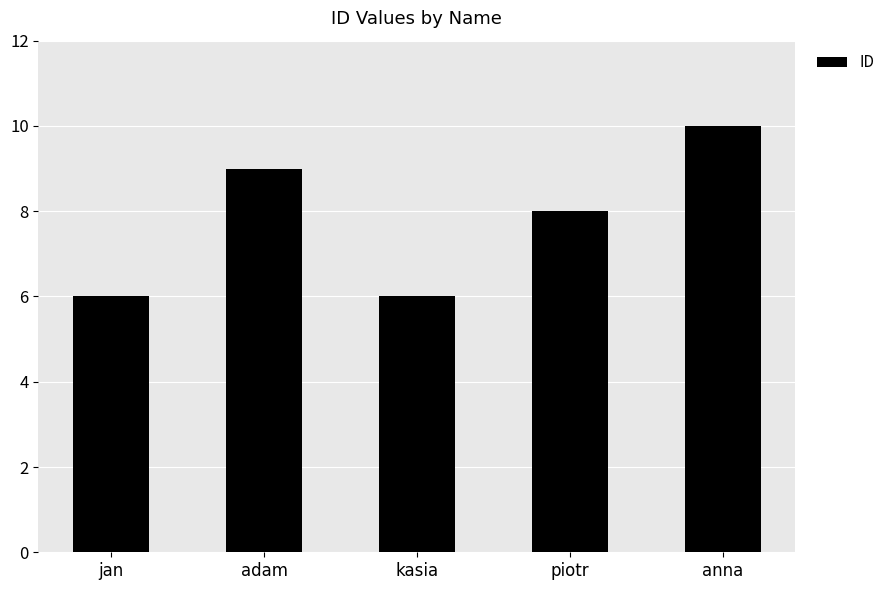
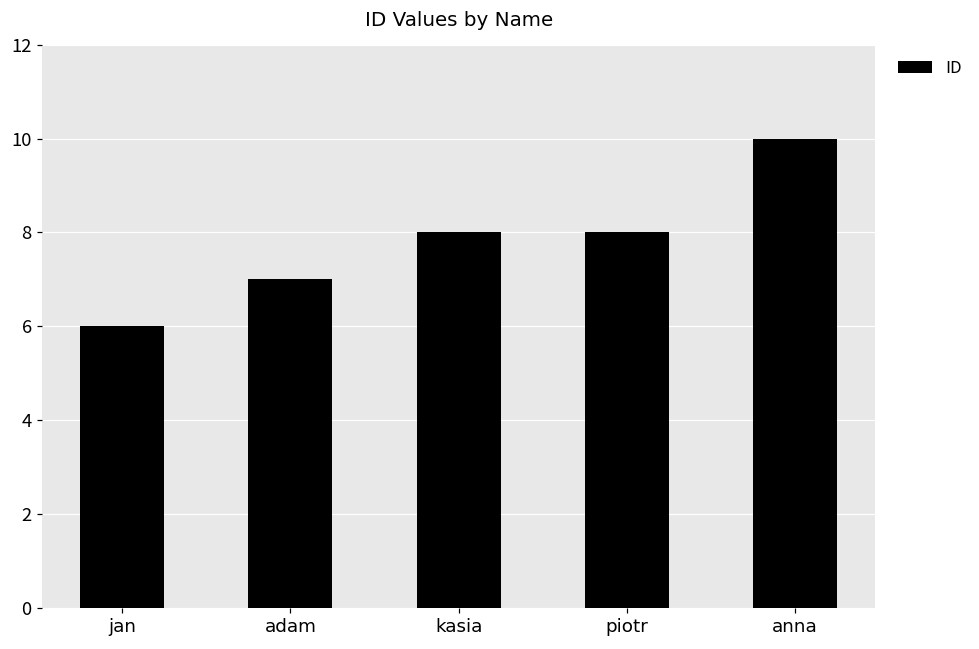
  {
    "jan": 6,
-   "adam": 9,
-   "kasia": 6,
+   "adam": 7,
+   "kasia": 8,
    "piotr": 8,
    "anna": 10
  }
